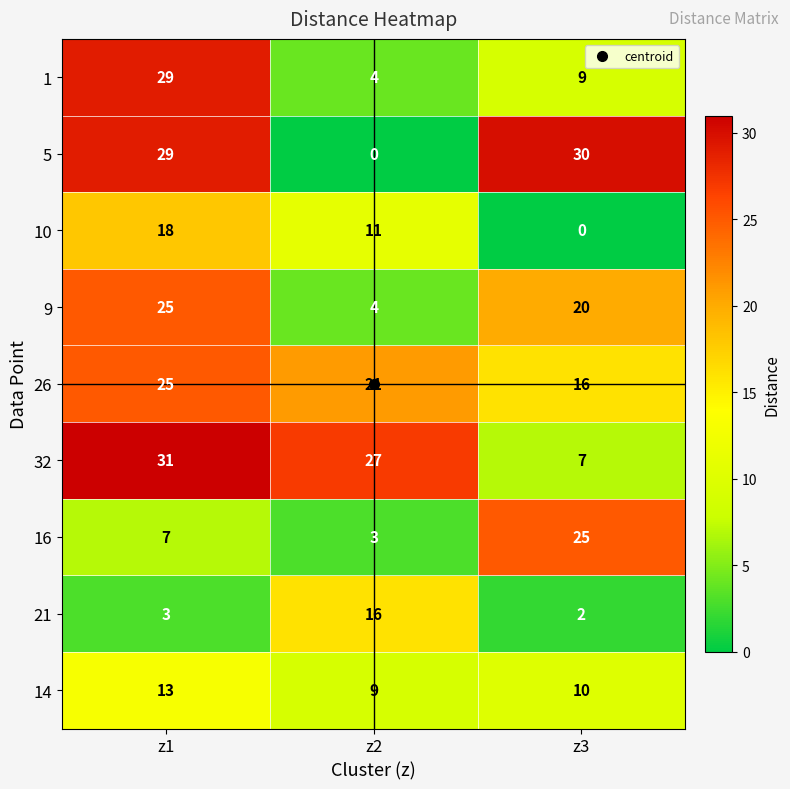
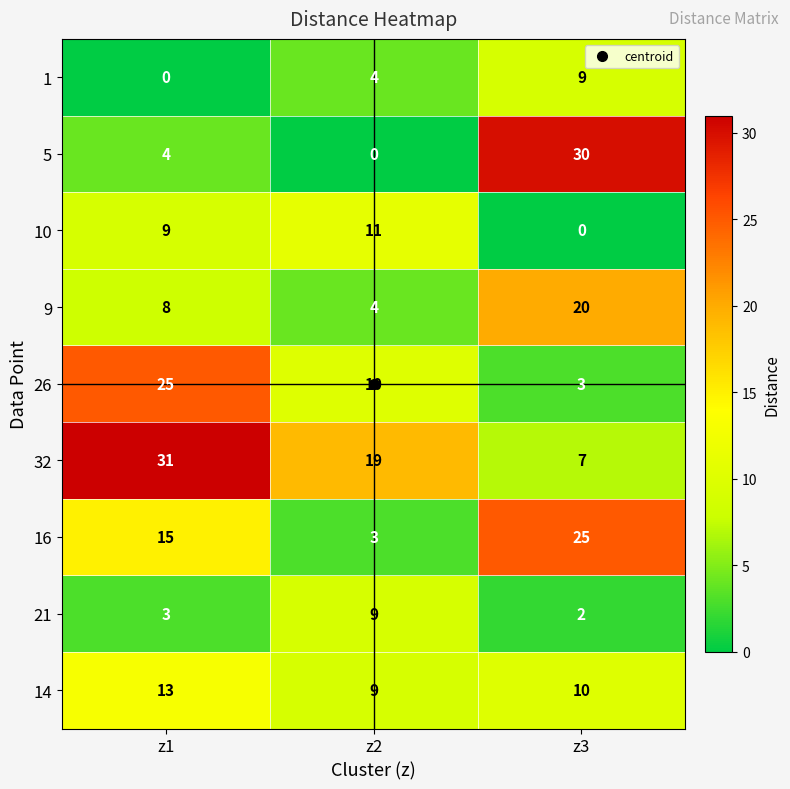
  {
    "1": {
-     "z1": 29,
+     "z1": 0,
      "z2": 4,
      "z3": 9
    },
    "5": {
-     "z1": 29,
+     "z1": 4,
      "z2": 0,
      "z3": 30
    },
    "10": {
-     "z1": 18,
+     "z1": 9,
      "z2": 11,
      "z3": 0
    },
    "9": {
-     "z1": 25,
+     "z1": 8,
      "z2": 4,
      "z3": 20
    },
    "26": {
      "z1": 25,
-     "z2": 21,
-     "z3": 16
+     "z2": 10,
+     "z3": 3
    },
    "32": {
      "z1": 31,
-     "z2": 27,
+     "z2": 19,
      "z3": 7
    },
    "16": {
-     "z1": 7,
+     "z1": 15,
      "z2": 3,
      "z3": 25
    },
    "21": {
      "z1": 3,
-     "z2": 16,
+     "z2": 9,
      "z3": 2
    },
    "14": {
      "z1": 13,
      "z2": 9,
      "z3": 10
    }
  }
